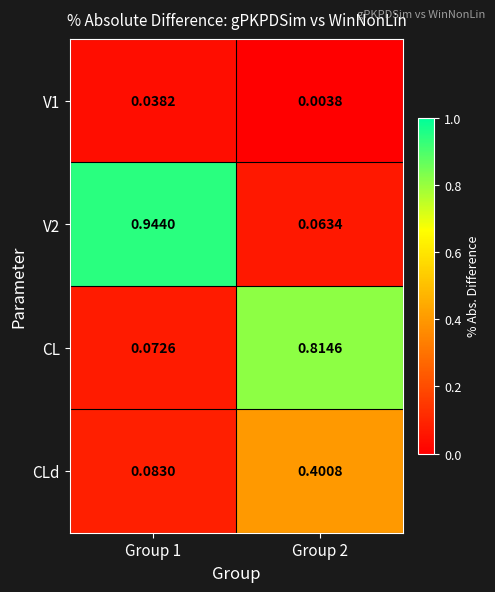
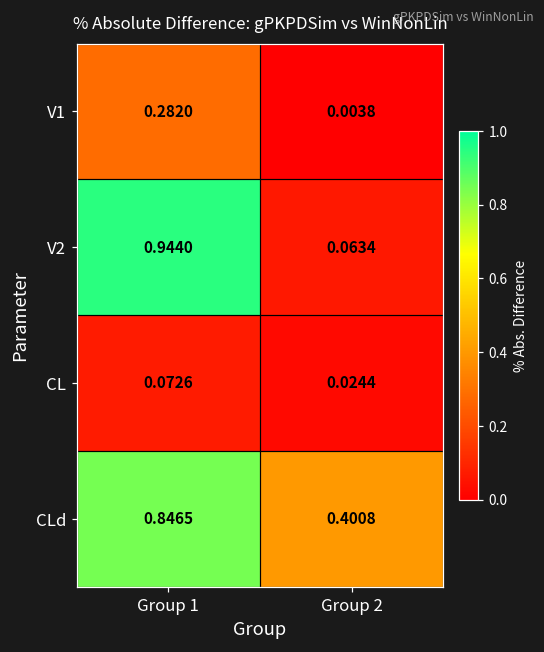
  {
    "V1": {
-     "Group 1": 0.0382,
+     "Group 1": 0.2820,
      "Group 2": 0.0038
    },
    "V2": {
      "Group 1": 0.9440,
      "Group 2": 0.0634
    },
    "CL": {
      "Group 1": 0.0726,
-     "Group 2": 0.8146
+     "Group 2": 0.0244
    },
    "CLd": {
-     "Group 1": 0.0830,
+     "Group 1": 0.8465,
      "Group 2": 0.4008
    }
  }
